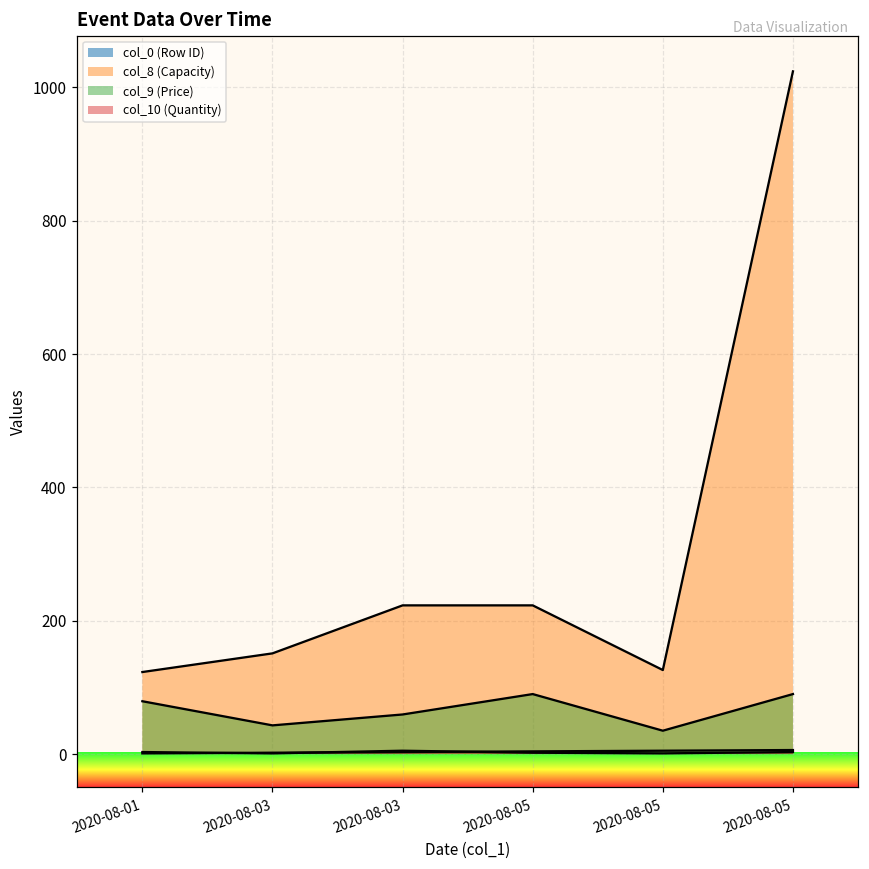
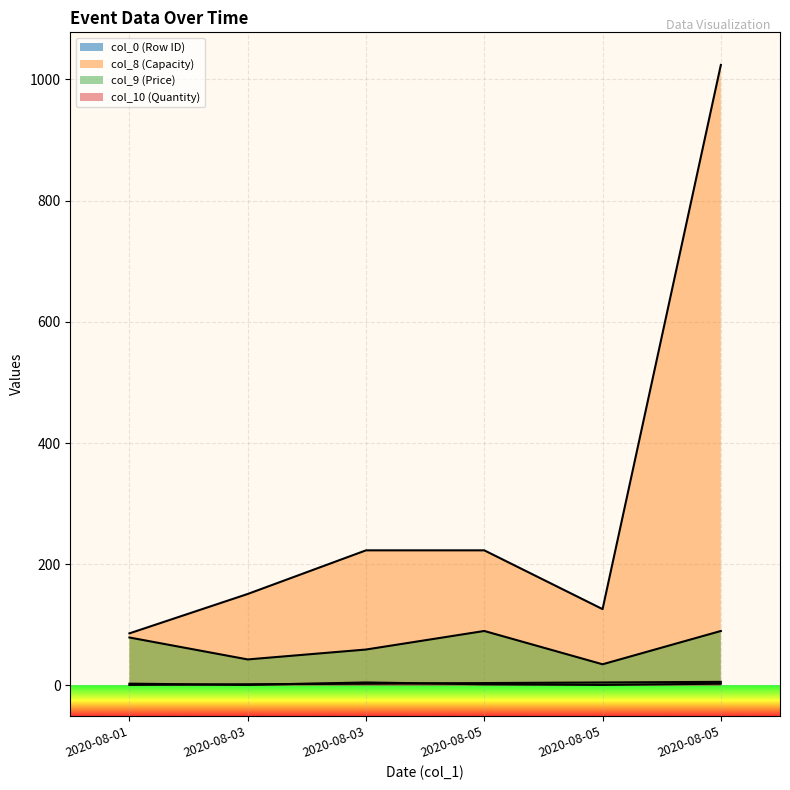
  {
    "col_8 (Capacity)": {
-     "2020-08-01": 120
+     "2020-08-01": 90
    },
    "col_9 (Price)": {
      "2020-08-01": 80
    }
  }
